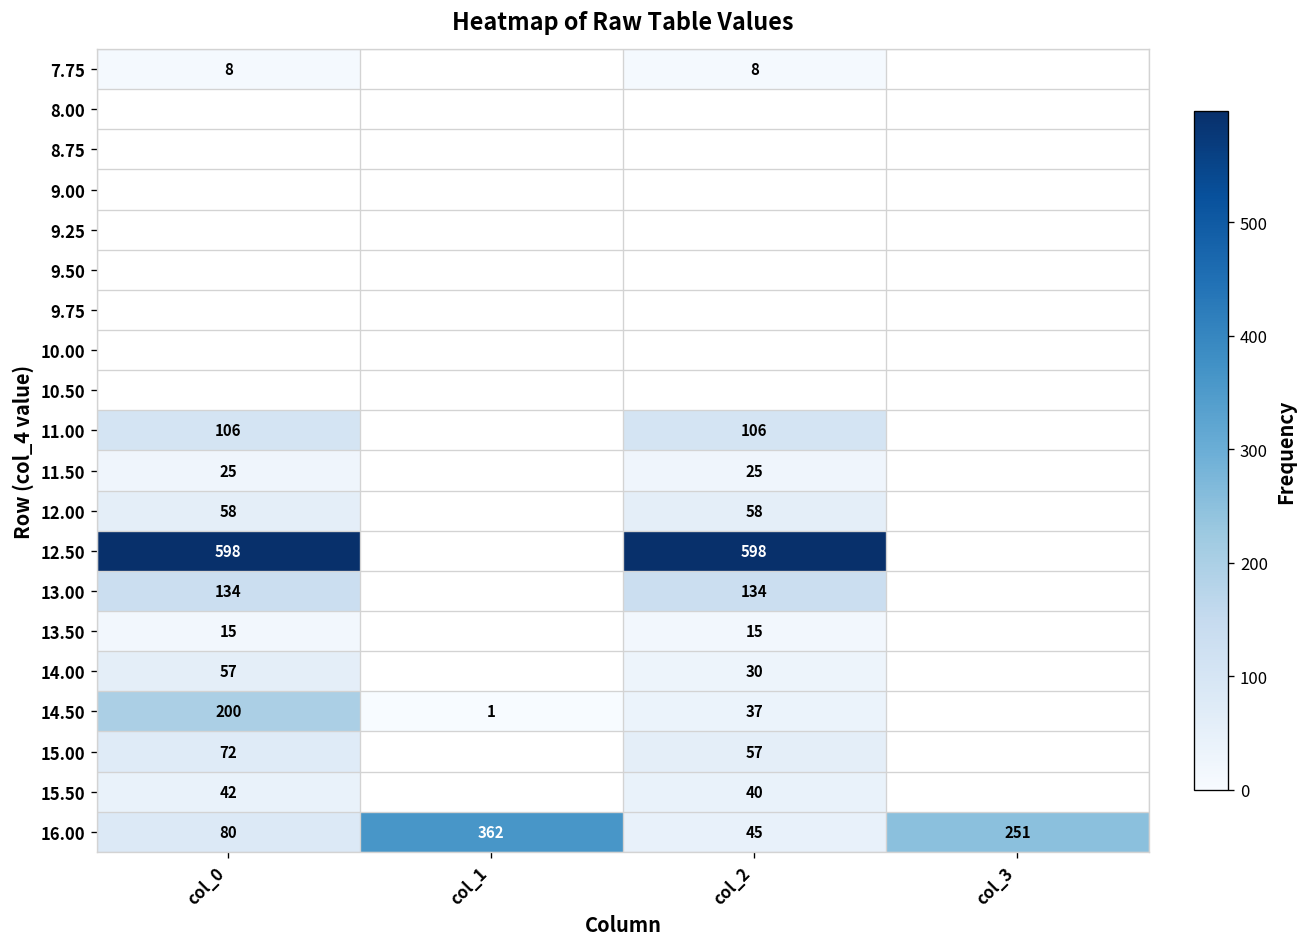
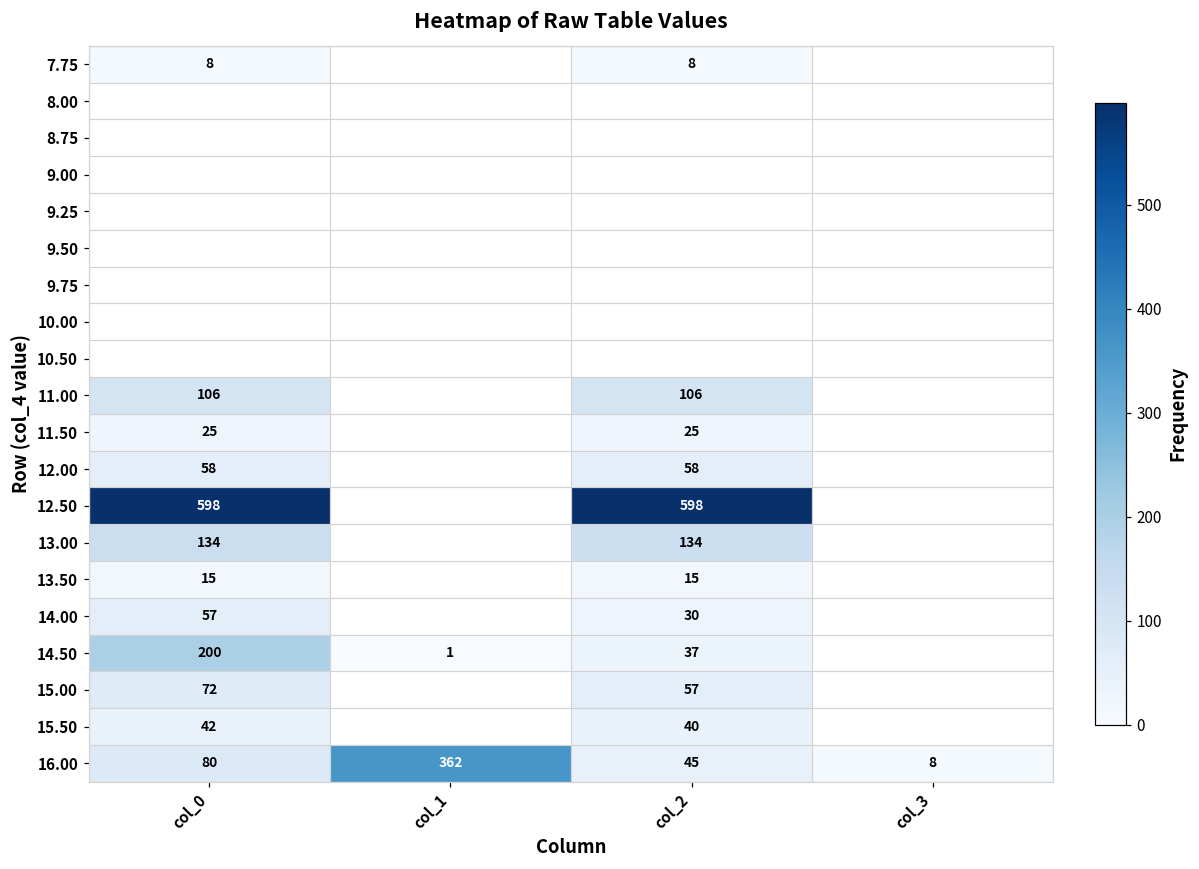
  {
    "7.75": {
      "col_0": 8,
      "col_2": 8
    },
    "11.00": {
      "col_0": 106,
      "col_2": 106
    },
    "11.50": {
      "col_0": 25,
      "col_2": 25
    },
    "12.00": {
      "col_0": 58,
      "col_2": 58
    },
    "12.50": {
      "col_0": 598,
      "col_2": 598
    },
    "13.00": {
      "col_0": 134,
      "col_2": 134
    },
    "13.50": {
      "col_0": 15,
      "col_2": 15
    },
    "14.00": {
      "col_0": 57,
      "col_2": 30
    },
    "14.50": {
      "col_0": 200,
      "col_1": 1,
      "col_2": 37
    },
    "15.00": {
      "col_0": 72,
      "col_2": 57
    },
    "15.50": {
      "col_0": 42,
      "col_2": 40
    },
    "16.00": {
      "col_0": 80,
      "col_1": 362,
      "col_2": 45,
-     "col_3": 251
+     "col_3": 8
    }
  }
